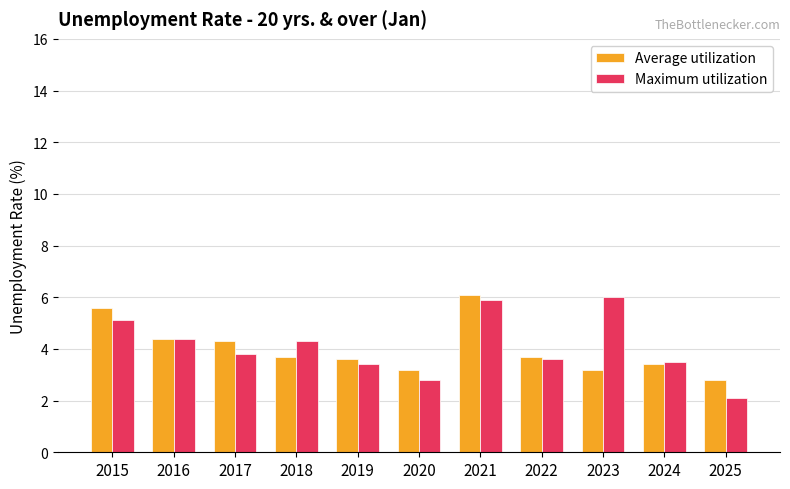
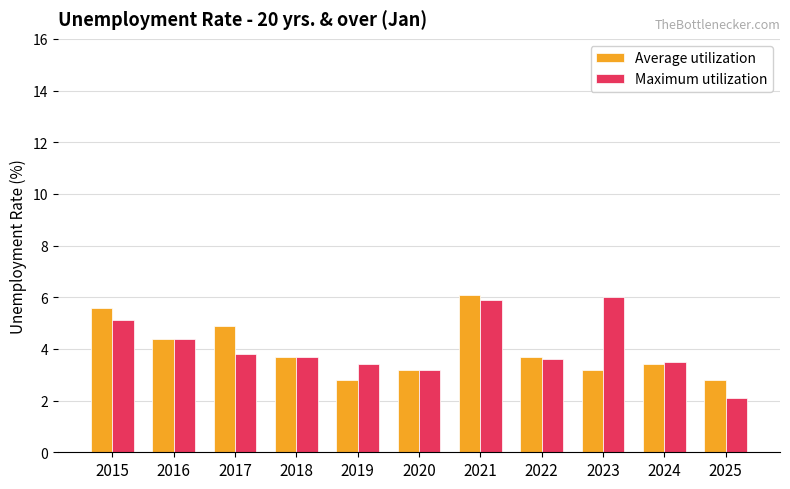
  {
    "Average utilization": {
      "2015": 5.6,
      "2016": 4.4,
-     "2017": 4.3,
+     "2017": 4.9,
      "2018": 3.7,
-     "2019": 3.6,
+     "2019": 2.8,
      "2020": 3.2,
      "2021": 6.1,
      "2022": 3.7,
      "2023": 3.2,
      "2024": 3.4,
      "2025": 2.8
    },
    "Maximum utilization": {
      "2015": 5.1,
      "2016": 4.4,
      "2017": 3.8,
-     "2018": 4.3,
+     "2018": 3.7,
      "2019": 3.4,
-     "2020": 2.8,
+     "2020": 3.2,
      "2021": 5.9,
      "2022": 3.6,
      "2023": 6.0,
      "2024": 3.5,
      "2025": 2.1
    }
  }
